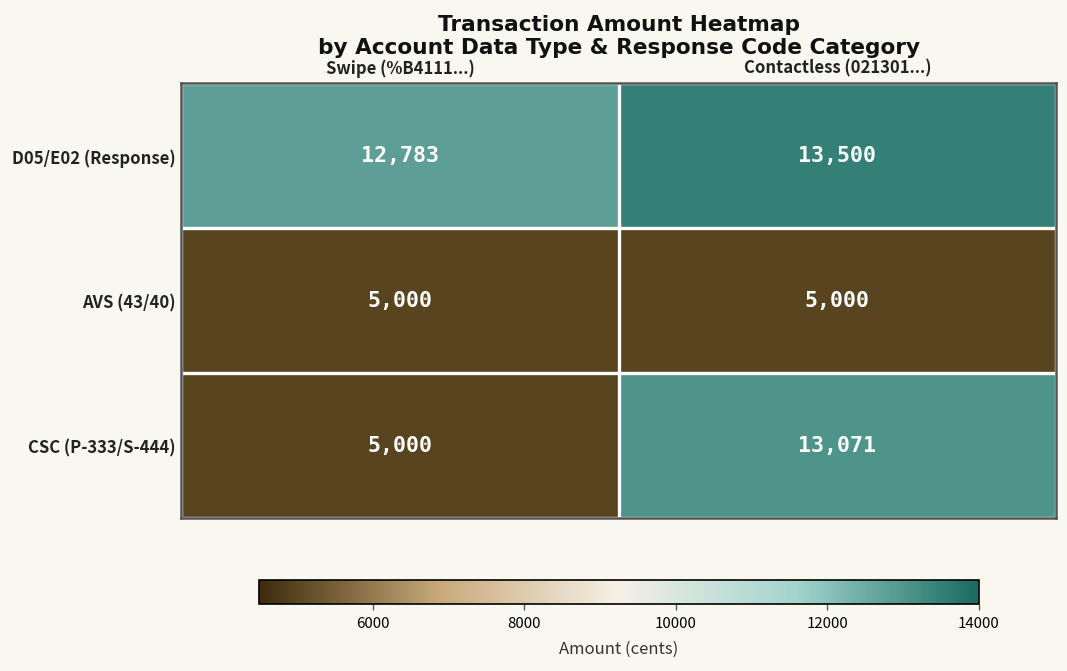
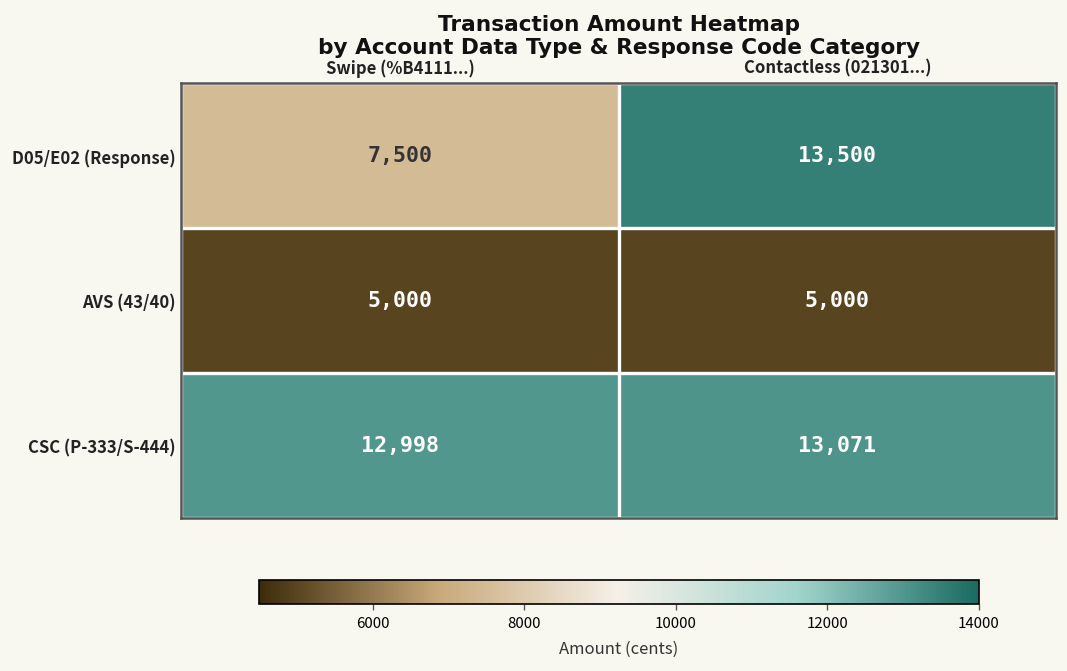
  {
    "D05/E02 (Response)": {
-     "Swipe (%B4111...)": "12,783",
+     "Swipe (%B4111...)": "7,500",
      "Contactless (021301...)": "13,500"
    },
    "AVS (43/40)": {
      "Swipe (%B4111...)": "5,000",
      "Contactless (021301...)": "5,000"
    },
    "CSC (P-333/S-444)": {
-     "Swipe (%B4111...)": "5,000",
+     "Swipe (%B4111...)": "12,998",
      "Contactless (021301...)": "13,071"
    }
  }
